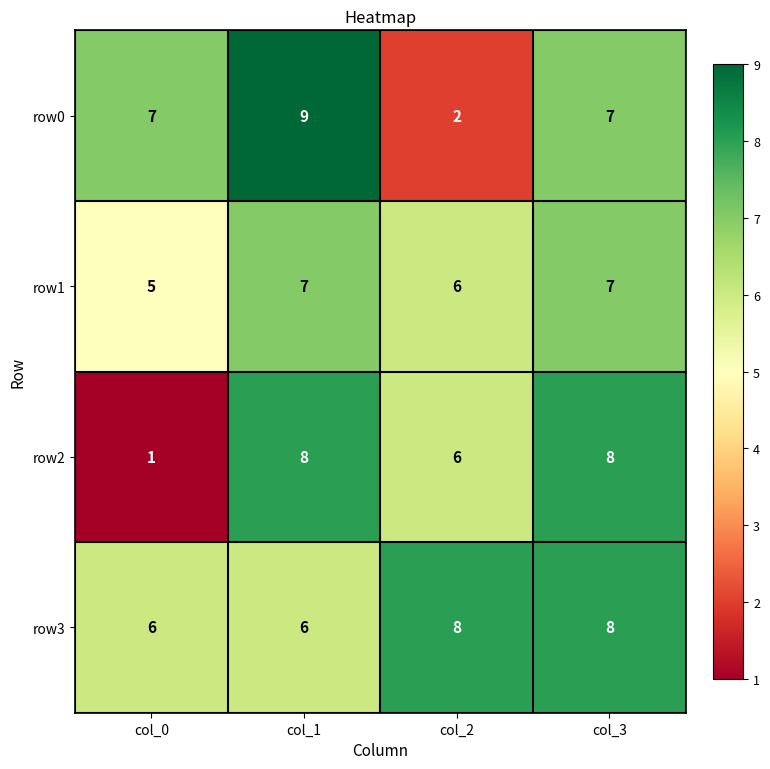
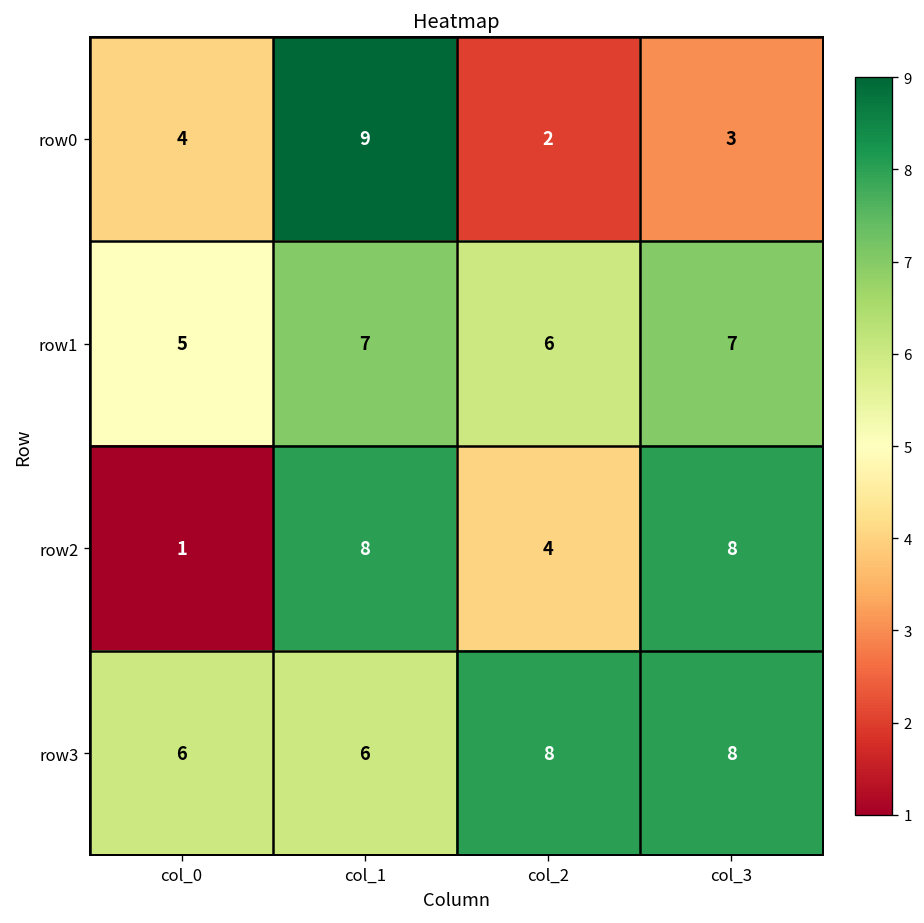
  {
    "row0": {
-     "col_0": 7,
+     "col_0": 4,
      "col_1": 9,
      "col_2": 2,
-     "col_3": 7
+     "col_3": 3
    },
    "row1": {
      "col_0": 5,
      "col_1": 7,
      "col_2": 6,
      "col_3": 7
    },
    "row2": {
      "col_0": 1,
      "col_1": 8,
-     "col_2": 6,
+     "col_2": 4,
      "col_3": 8
    },
    "row3": {
      "col_0": 6,
      "col_1": 6,
      "col_2": 8,
      "col_3": 8
    }
  }
